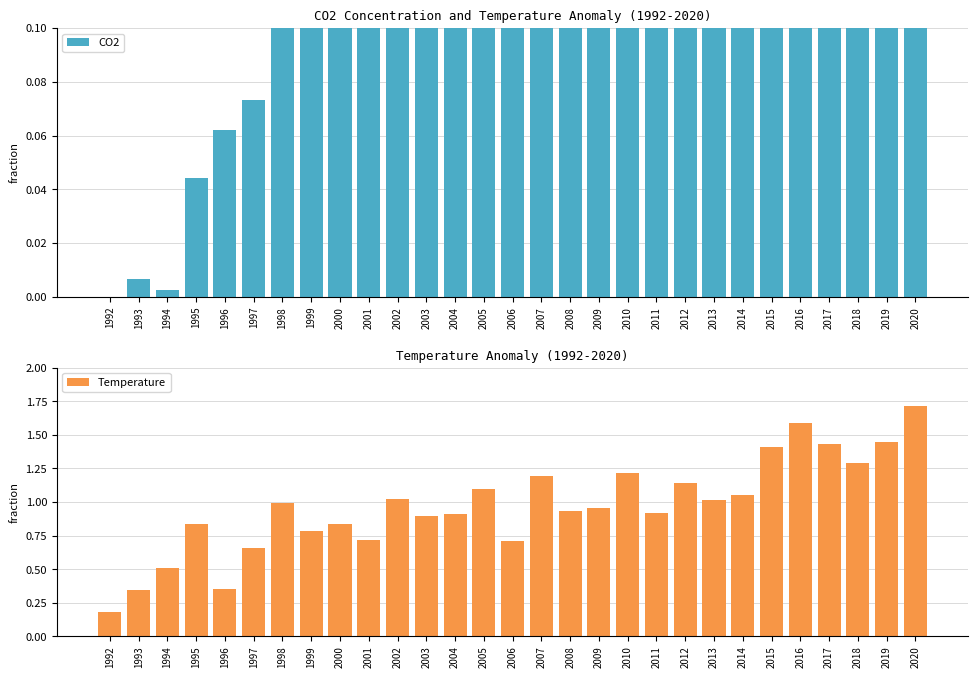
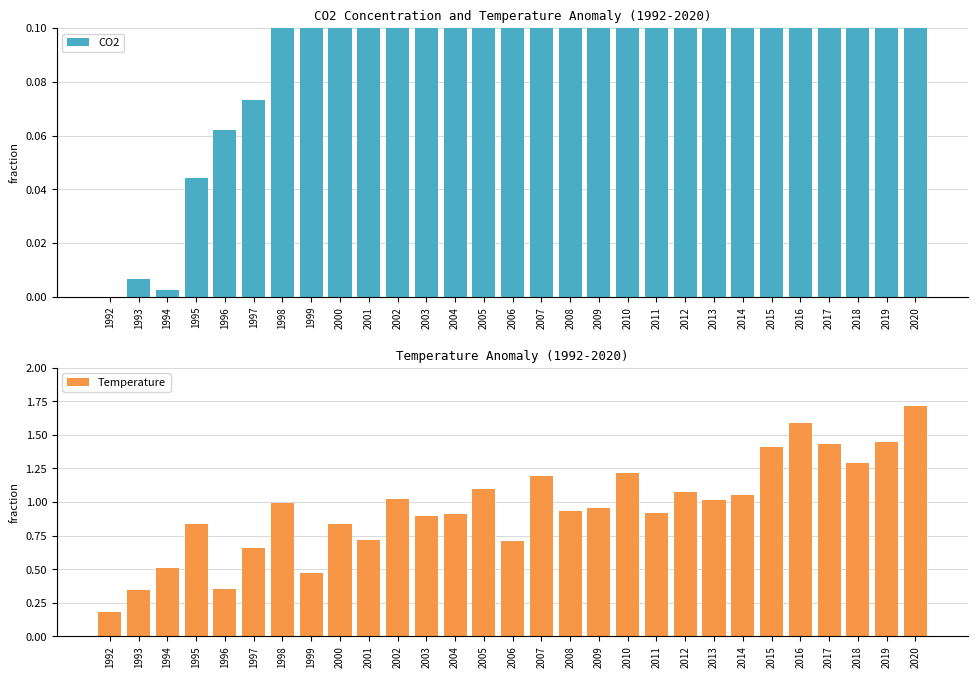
  {
    "CO2 Concentration and Temperature Anomaly (1992-2020)": {
      "1992": 0.000,
      "1993": 0.007,
      "1994": 0.003,
      "1995": 0.044,
      "1996": 0.062,
      "1997": 0.073
    },
    "Temperature Anomaly (1992-2020)": {
      "1992": 0.18,
      "1993": 0.35,
      "1994": 0.51,
      "1995": 0.84,
      "1996": 0.36,
      "1997": 0.66,
      "1998": 0.99,
-     "1999": 0.78,
+     "1999": 0.47,
      "2000": 0.83,
      "2001": 0.72,
      "2002": 1.02,
      "2003": 0.89,
      "2004": 0.91,
      "2005": 1.10,
      "2006": 0.71,
      "2007": 1.20,
      "2008": 0.94,
      "2009": 0.96,
      "2010": 1.22,
      "2011": 0.92,
-     "2012": 1.15,
+     "2012": 1.07,
      "2013": 1.02,
      "2014": 1.05,
      "2015": 1.41,
      "2016": 1.59,
      "2017": 1.43,
      "2018": 1.29,
      "2019": 1.44,
      "2020": 1.71
    }
  }
